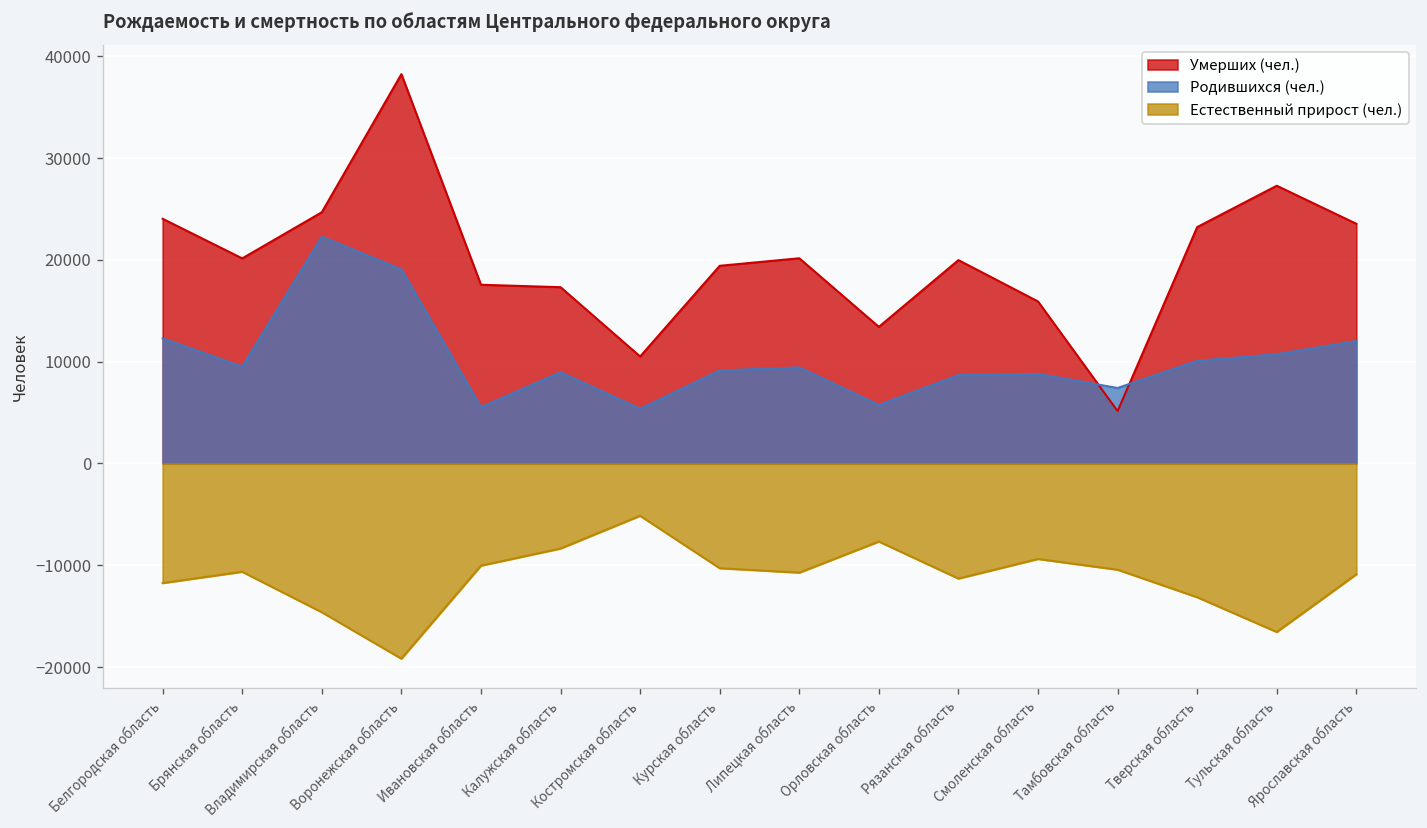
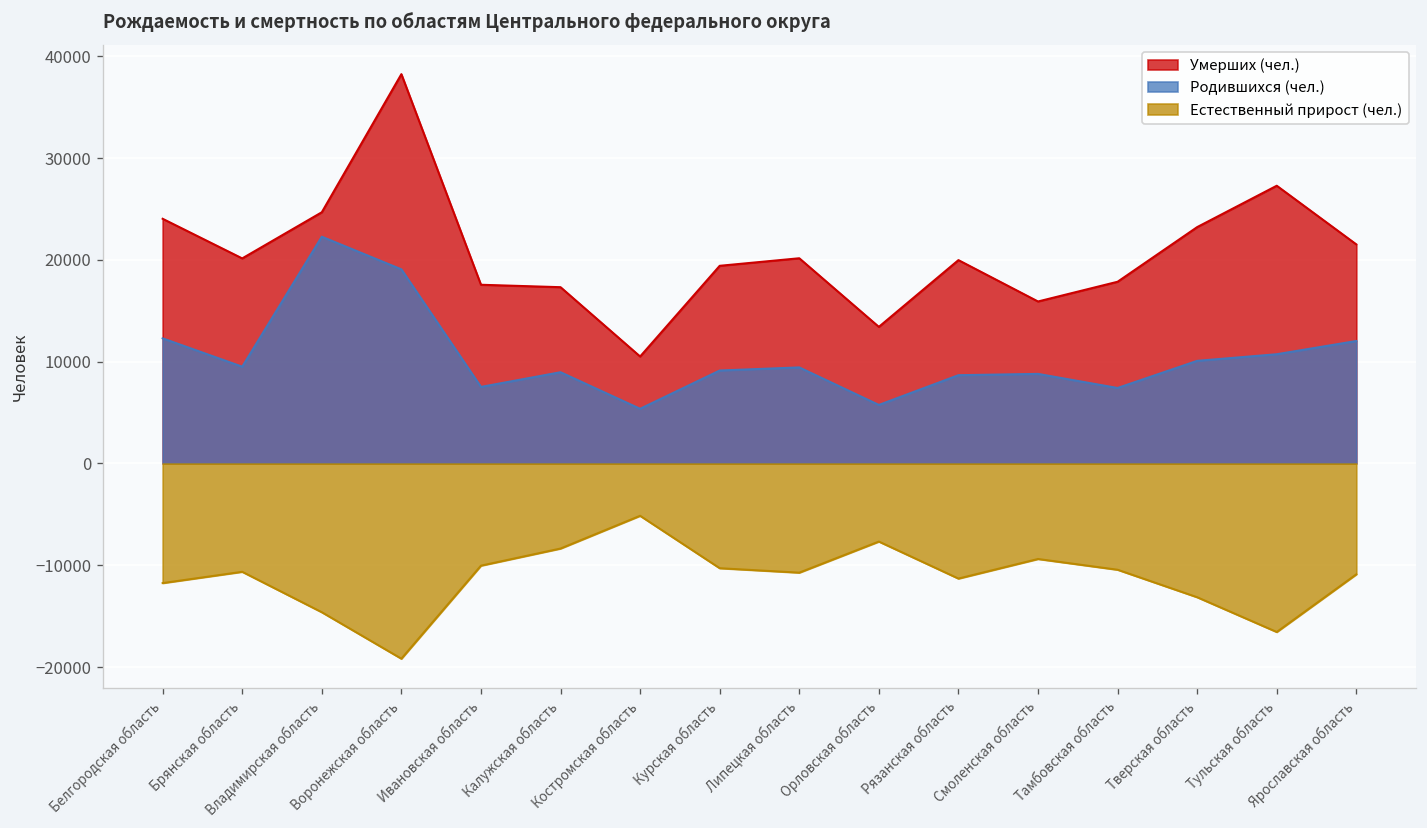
  {
    "Умерших (чел.)": {
      "Белгородская область": 24000,
      "Брянская область": 20000,
      "Владимирская область": 25000,
      "Воронежская область": 38000,
      "Ивановская область": 18000,
      "Калужская область": 17000,
      "Костромская область": 11000,
      "Курская область": 19000,
      "Липецкая область": 20000,
      "Орловская область": 13000,
      "Рязанская область": 20000,
      "Смоленская область": 16000,
-     "Тамбовская область": 5000,
+     "Тамбовская область": 18000,
      "Тверская область": 23000,
      "Тульская область": 27000,
-     "Ярославская область": 24000
+     "Ярославская область": 22000
    },
    "Родившихся (чел.)": {
      "Белгородская область": 12000,
      "Брянская область": 10000,
      "Владимирская область": 22000,
      "Воронежская область": 19000,
-     "Ивановская область": 6000,
+     "Ивановская область": 8000,
      "Калужская область": 9000,
      "Костромская область": 5000,
      "Курская область": 9000,
      "Липецкая область": 9000,
      "Орловская область": 6000,
      "Рязанская область": 9000,
      "Смоленская область": 9000,
      "Тамбовская область": 7000,
      "Тверская область": 10000,
      "Тульская область": 11000,
      "Ярославская область": 12000
    }
  }
